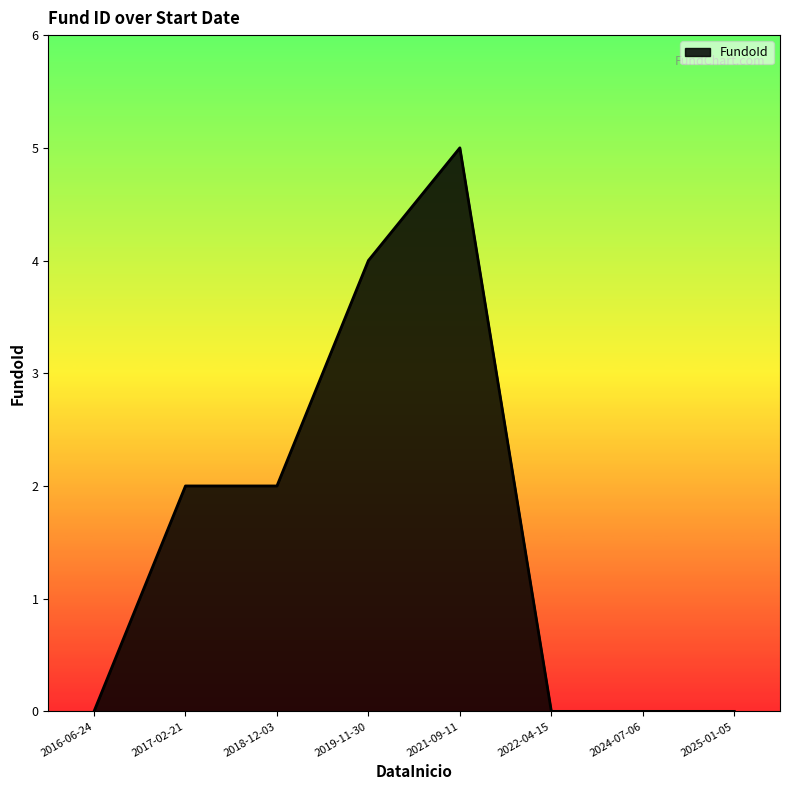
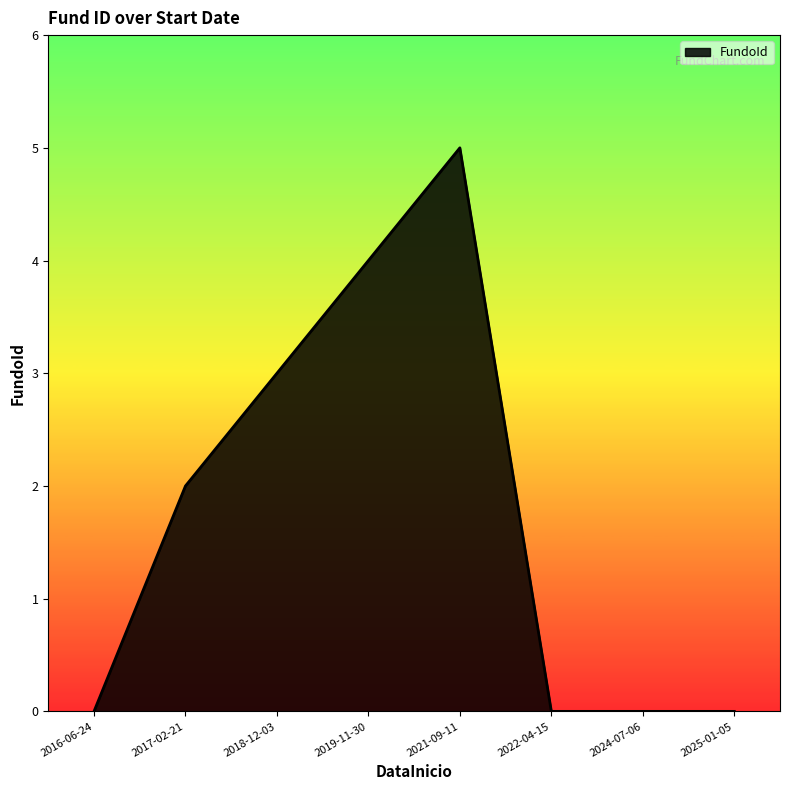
  {
    "2016-06-24": 0,
    "2017-02-21": 2,
-   "2018-12-03": 2,
+   "2018-12-03": 3,
    "2019-11-30": 4,
    "2021-09-11": 5,
    "2022-04-15": 0,
    "2024-07-06": 0,
    "2025-01-05": 0
  }
